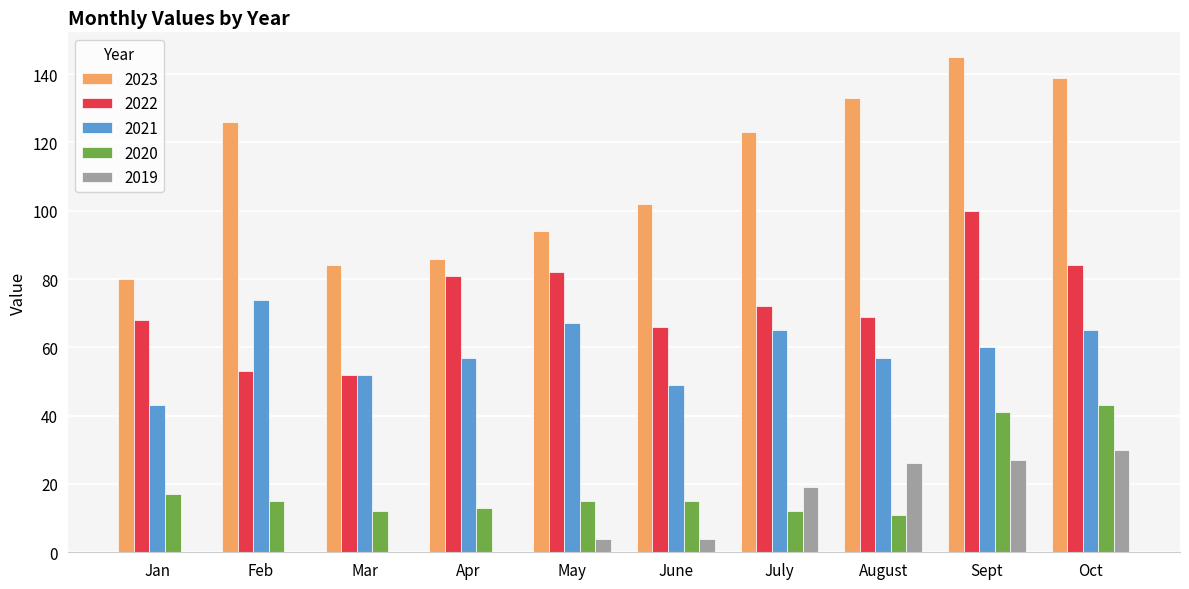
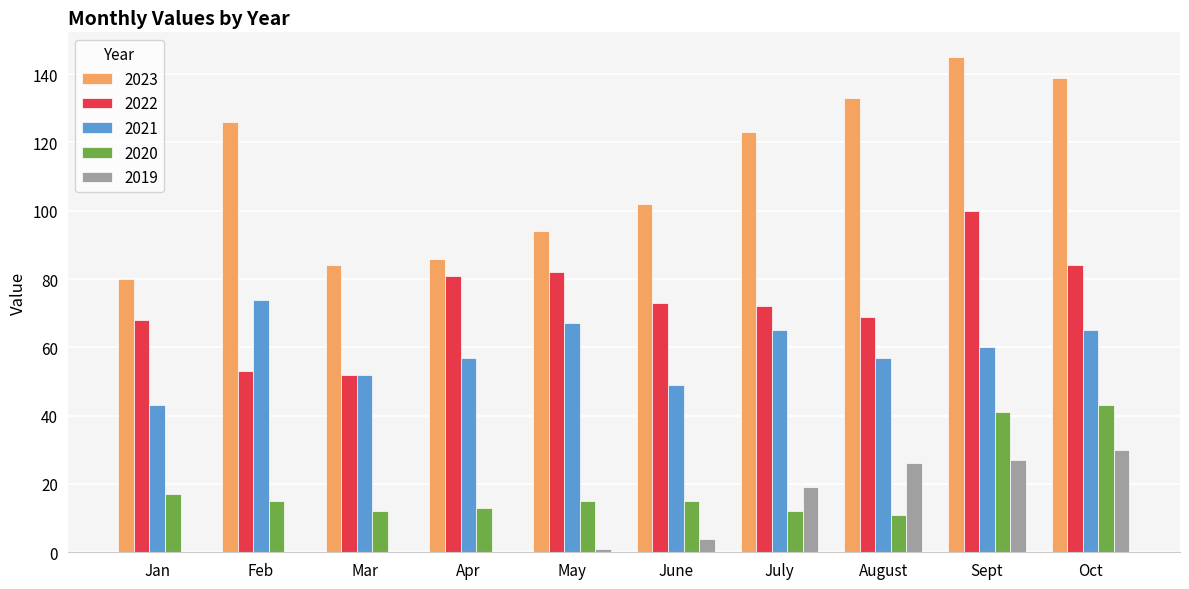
  {
    "2023": {
      "Jan": 80,
      "Feb": 126,
      "Mar": 84,
      "Apr": 86,
      "May": 94,
      "June": 102,
      "July": 123,
      "August": 133,
      "Sept": 145,
      "Oct": 139
    },
    "2022": {
      "Jan": 68,
      "Feb": 53,
      "Mar": 52,
      "Apr": 81,
      "May": 82,
-     "June": 66,
+     "June": 73,
      "July": 72,
      "August": 69,
      "Sept": 100,
      "Oct": 84
    },
    "2021": {
      "Jan": 43,
      "Feb": 74,
      "Mar": 52,
      "Apr": 57,
      "May": 67,
      "June": 49,
      "July": 65,
      "August": 57,
      "Sept": 60,
      "Oct": 65
    },
    "2020": {
      "Jan": 17,
      "Feb": 15,
      "Mar": 12,
      "Apr": 13,
      "May": 15,
      "June": 15,
      "July": 12,
      "August": 11,
      "Sept": 41,
      "Oct": 43
    },
    "2019": {
      "Jan": 0,
      "Feb": 0,
      "Mar": 0,
      "Apr": 0,
-     "May": 4,
+     "May": 1,
      "June": 4,
      "July": 19,
      "August": 26,
      "Sept": 27,
      "Oct": 30
    }
  }
